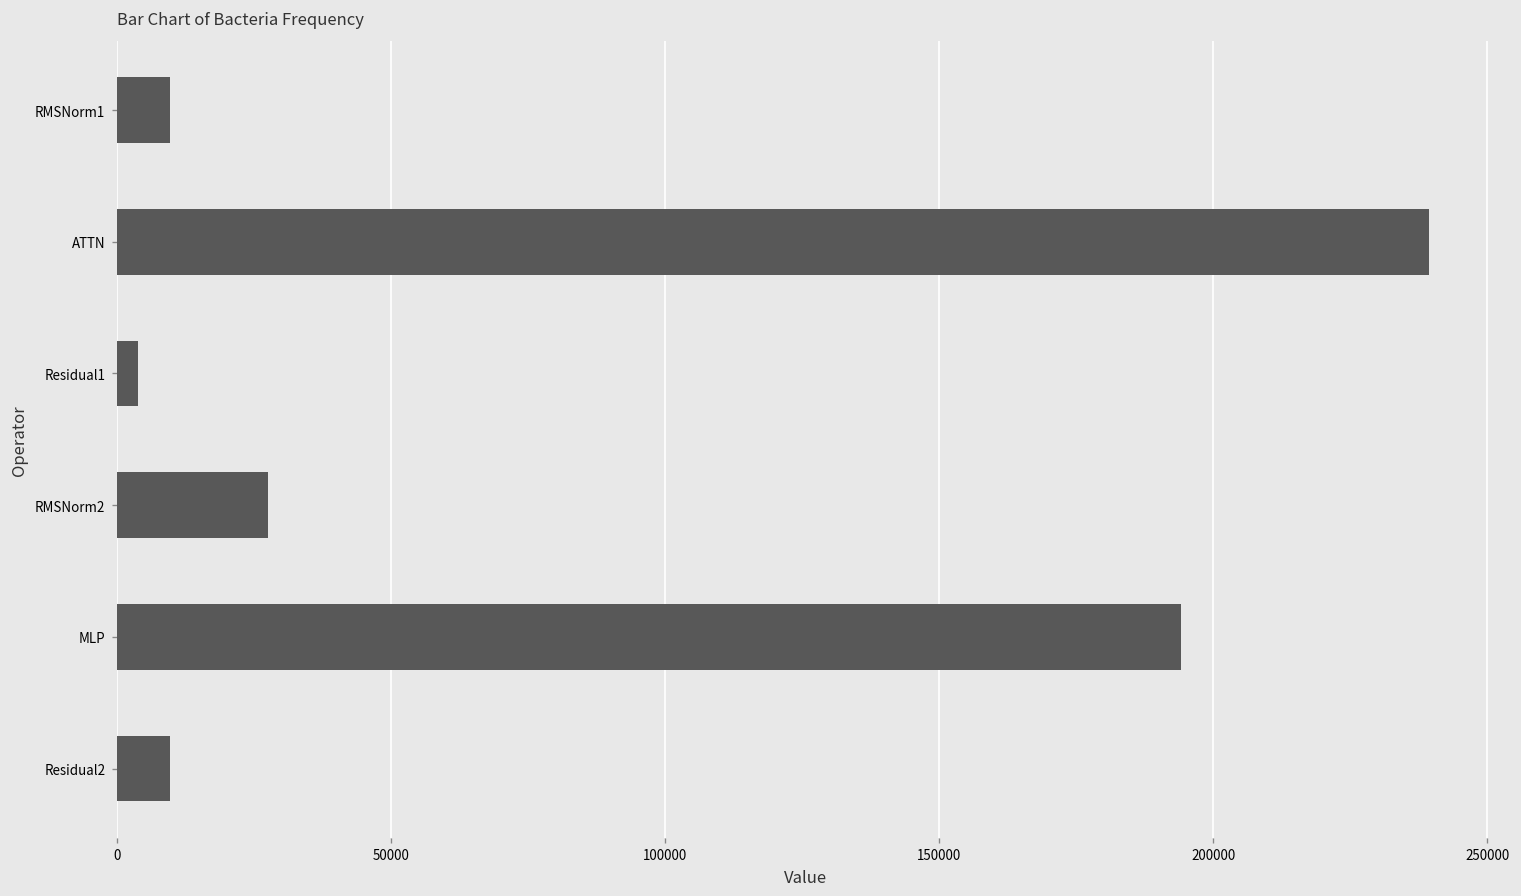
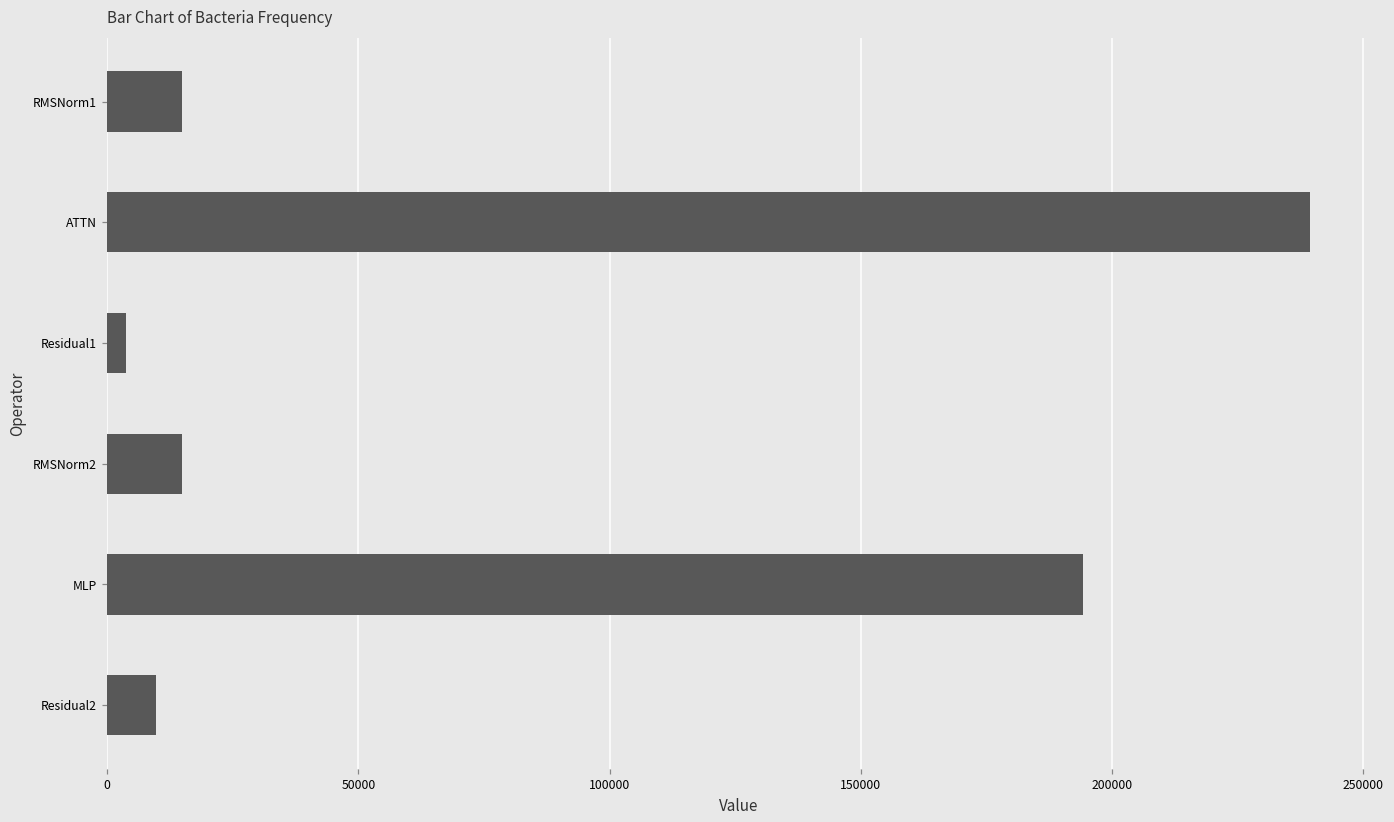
  {
-   "RMSNorm1": 10000,
+   "RMSNorm1": 15000,
    "ATTN": 239000,
    "Residual1": 4000,
-   "RMSNorm2": 28000,
+   "RMSNorm2": 15000,
    "MLP": 194000,
    "Residual2": 10000
  }
